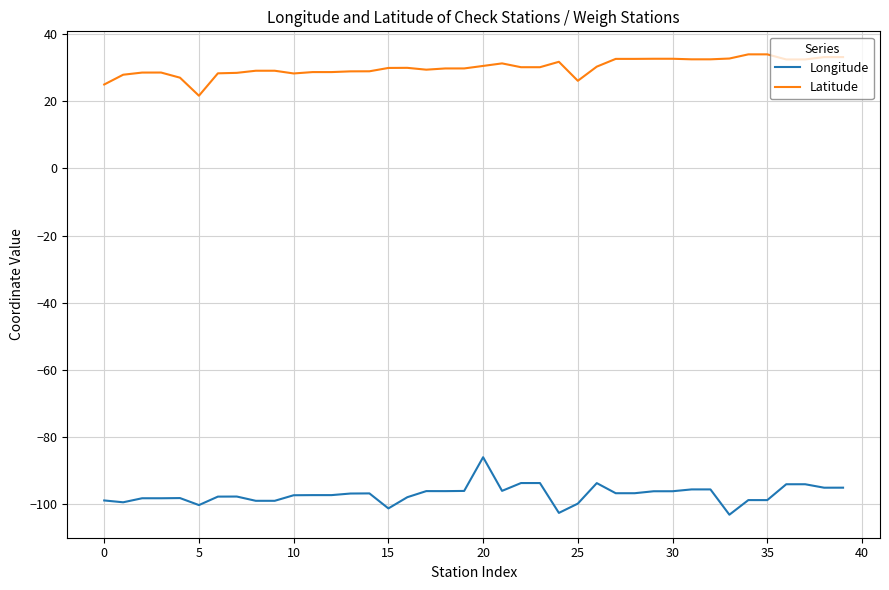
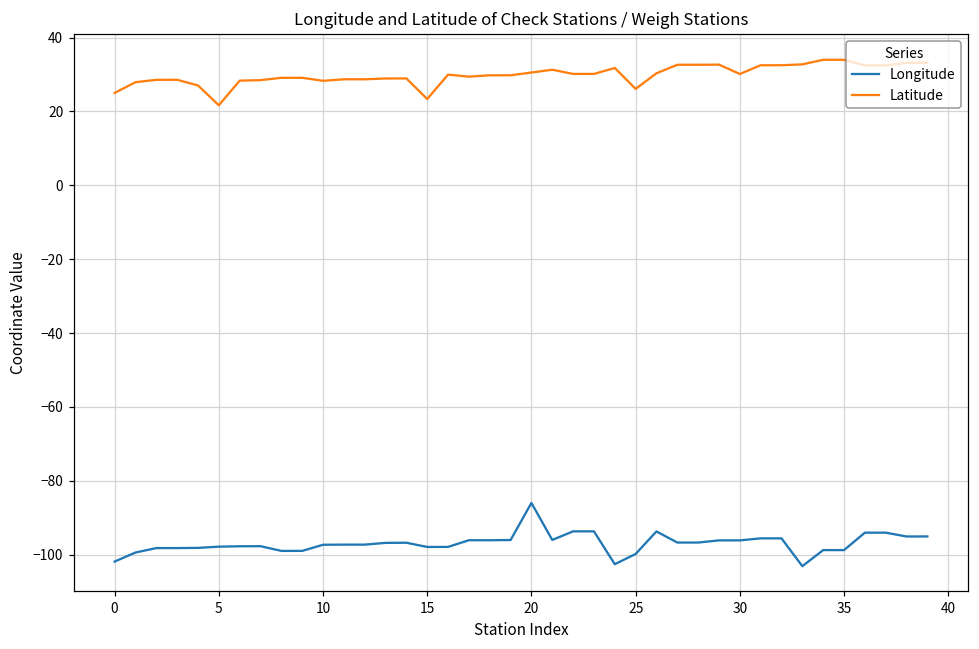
  {
    "Longitude": {
-     "0": -99,
-     "5": -100,
+     "0": -102,
+     "5": -98,
      "10": -97,
-     "15": -101,
+     "15": -98,
      "20": -86,
      "25": -100,
      "30": -96,
      "35": -99
    },
    "Latitude": {
      "0": 25,
      "5": 22,
      "10": 28,
-     "15": 30,
+     "15": 23,
      "20": 31,
      "25": 26,
-     "30": 33,
+     "30": 30,
      "35": 34
    }
  }
